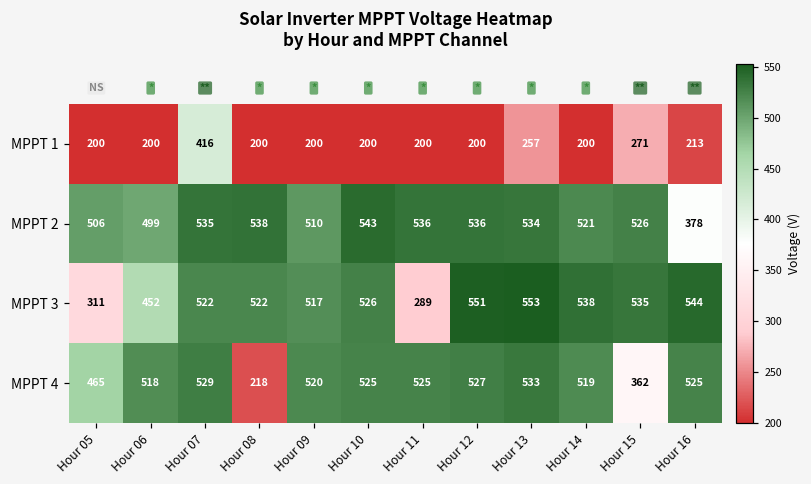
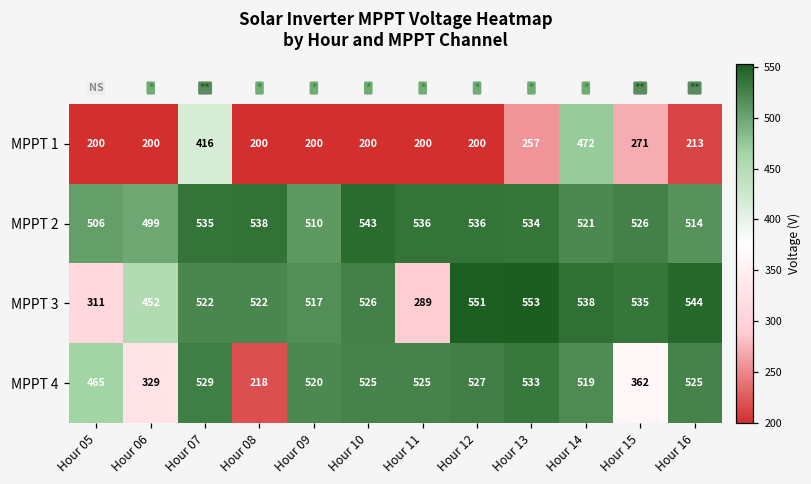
  {
    "MPPT 1": {
      "Hour 05": 200,
      "Hour 06": 200,
      "Hour 07": 416,
      "Hour 08": 200,
      "Hour 09": 200,
      "Hour 10": 200,
      "Hour 11": 200,
      "Hour 12": 200,
      "Hour 13": 257,
-     "Hour 14": 200,
+     "Hour 14": 472,
      "Hour 15": 271,
      "Hour 16": 213
    },
    "MPPT 2": {
      "Hour 05": 506,
      "Hour 06": 499,
      "Hour 07": 535,
      "Hour 08": 538,
      "Hour 09": 510,
      "Hour 10": 543,
      "Hour 11": 536,
      "Hour 12": 536,
      "Hour 13": 534,
      "Hour 14": 521,
      "Hour 15": 526,
-     "Hour 16": 378
+     "Hour 16": 514
    },
    "MPPT 3": {
      "Hour 05": 311,
      "Hour 06": 452,
      "Hour 07": 522,
      "Hour 08": 522,
      "Hour 09": 517,
      "Hour 10": 526,
      "Hour 11": 289,
      "Hour 12": 551,
      "Hour 13": 553,
      "Hour 14": 538,
      "Hour 15": 535,
      "Hour 16": 544
    },
    "MPPT 4": {
      "Hour 05": 465,
-     "Hour 06": 518,
+     "Hour 06": 329,
      "Hour 07": 529,
      "Hour 08": 218,
      "Hour 09": 520,
      "Hour 10": 525,
      "Hour 11": 525,
      "Hour 12": 527,
      "Hour 13": 533,
      "Hour 14": 519,
      "Hour 15": 362,
      "Hour 16": 525
    }
  }
